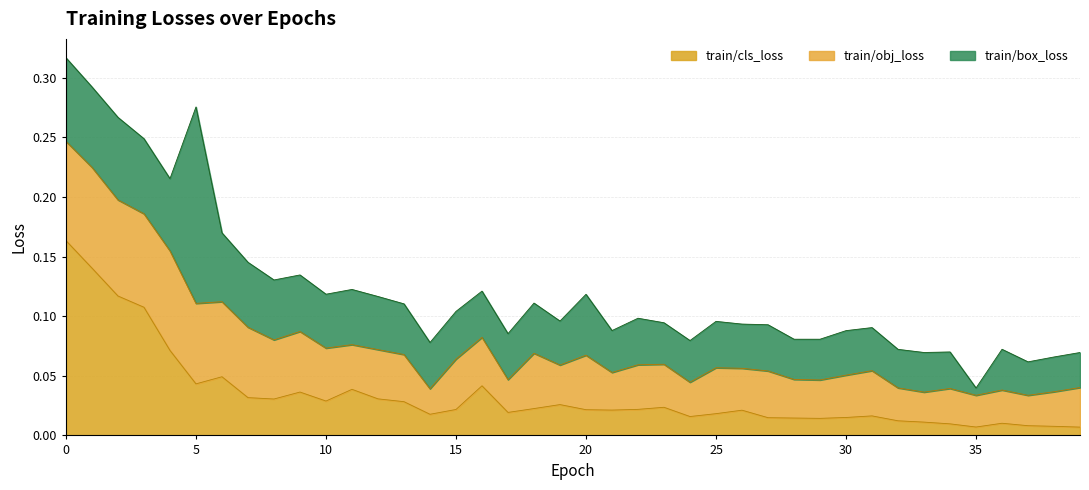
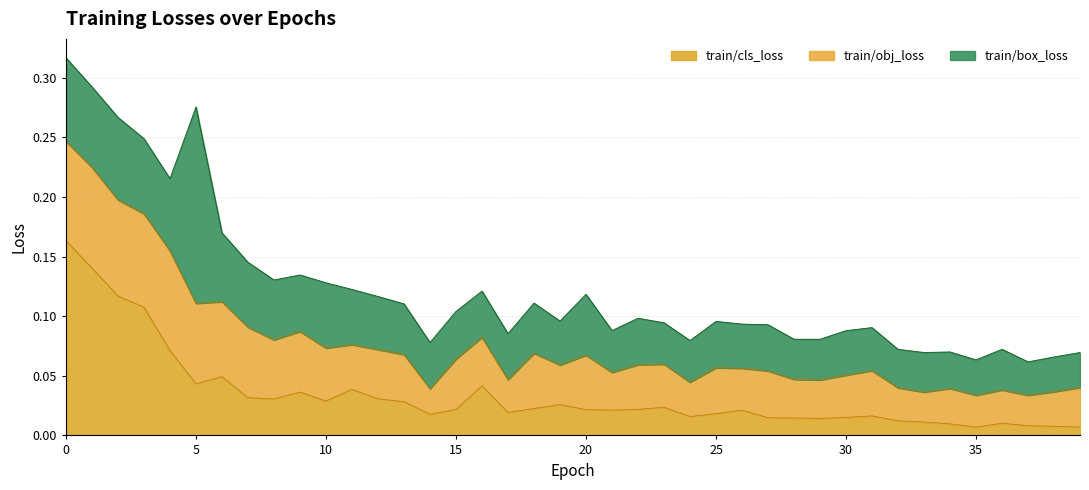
  {
    "train/box_loss": {
      "0": 0.070,
      "5": 0.165,
-     "10": 0.045,
+     "10": 0.055,
      "15": 0.040,
      "20": 0.051,
      "25": 0.039,
      "30": 0.037,
-     "35": 0.006
+     "35": 0.030
    }
  }
